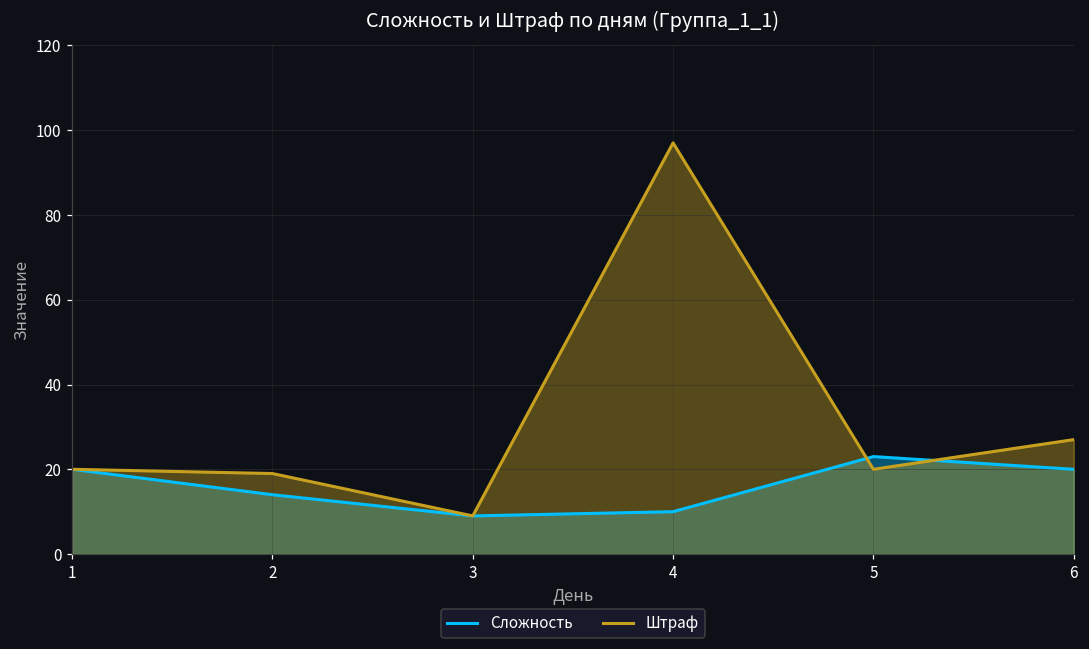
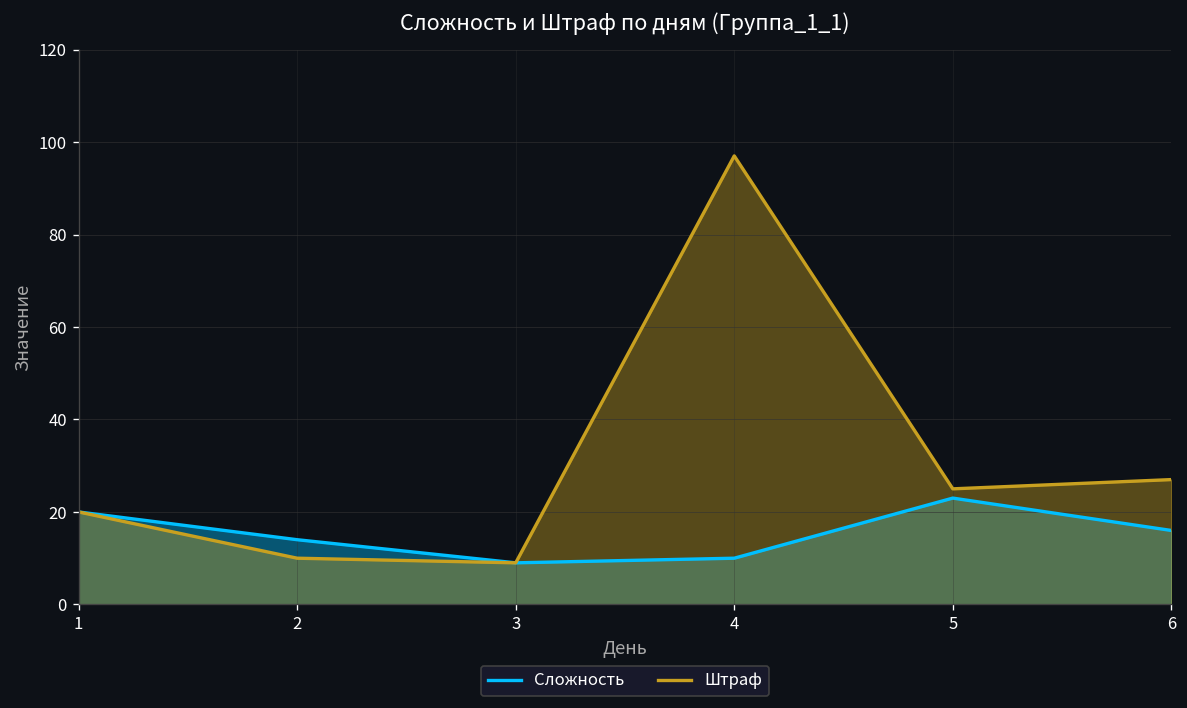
  {
    "Сложность": {
      "2": 14,
      "4": 10,
      "5": 23,
-     "6": 20
+     "6": 16
    },
    "Штраф": {
-     "2": 19,
+     "2": 10,
      "4": 97,
-     "5": 20,
+     "5": 25,
      "6": 27
    }
  }
